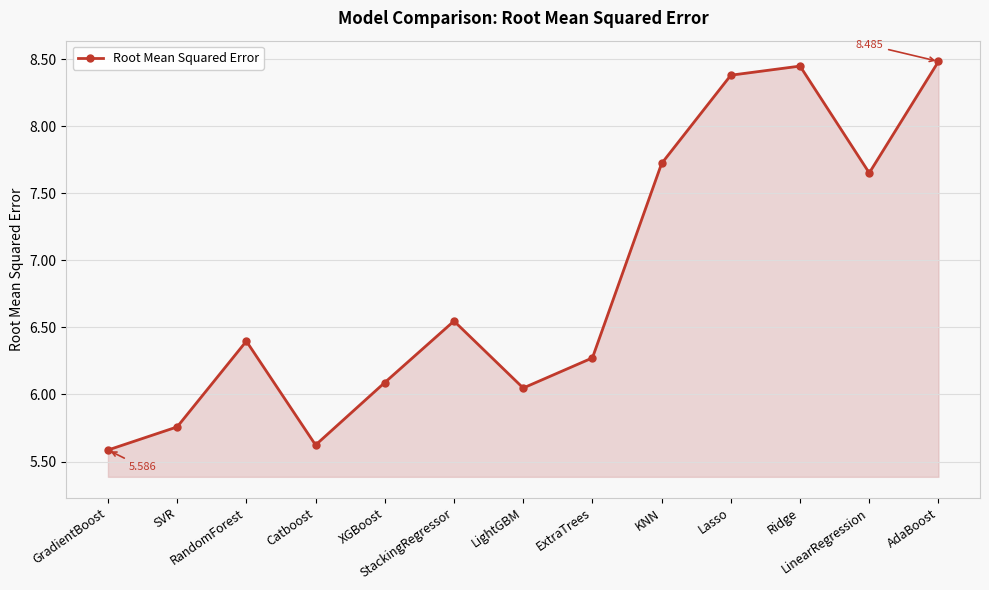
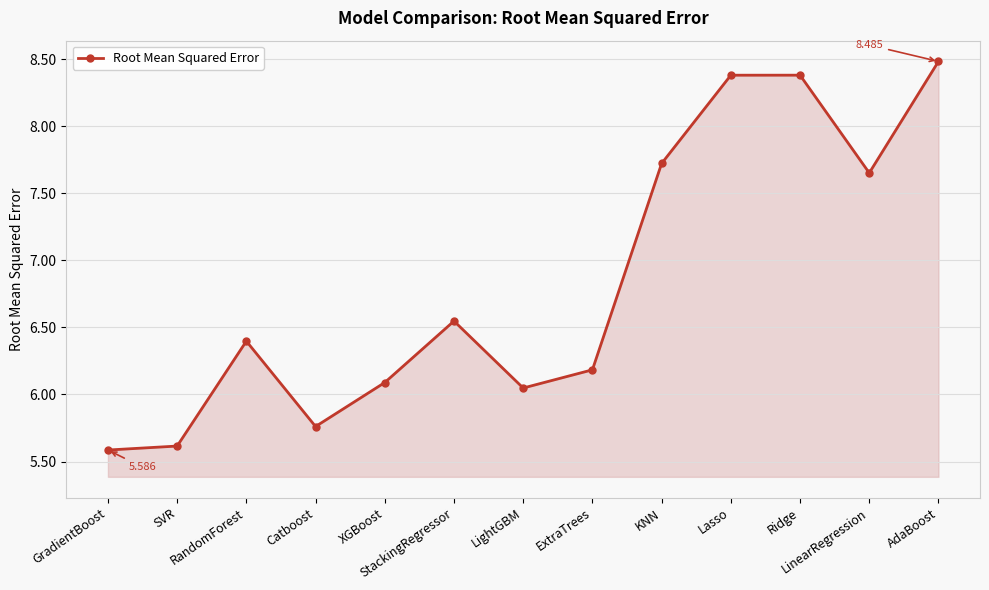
  {
-   "SVR": 5.76,
+   "SVR": 5.62,
    "RandomForest": 6.40,
-   "Catboost": 5.62,
+   "Catboost": 5.76,
    "XGBoost": 6.09,
    "StackingRegressor": 6.55,
    "LightGBM": 6.05,
-   "ExtraTrees": 6.27,
+   "ExtraTrees": 6.18,
    "KNN": 7.72,
    "Lasso": 8.38,
-   "Ridge": 8.45,
+   "Ridge": 8.38,
    "LinearRegression": 7.65
  }
